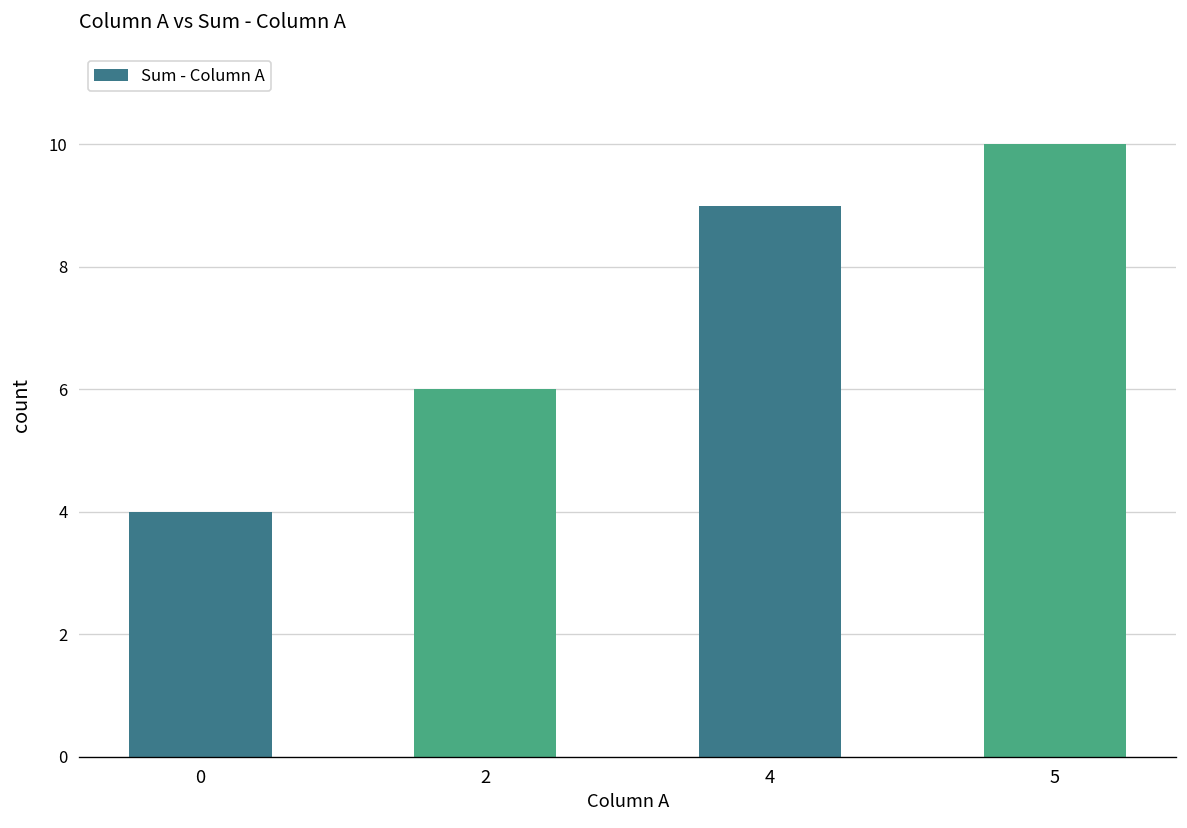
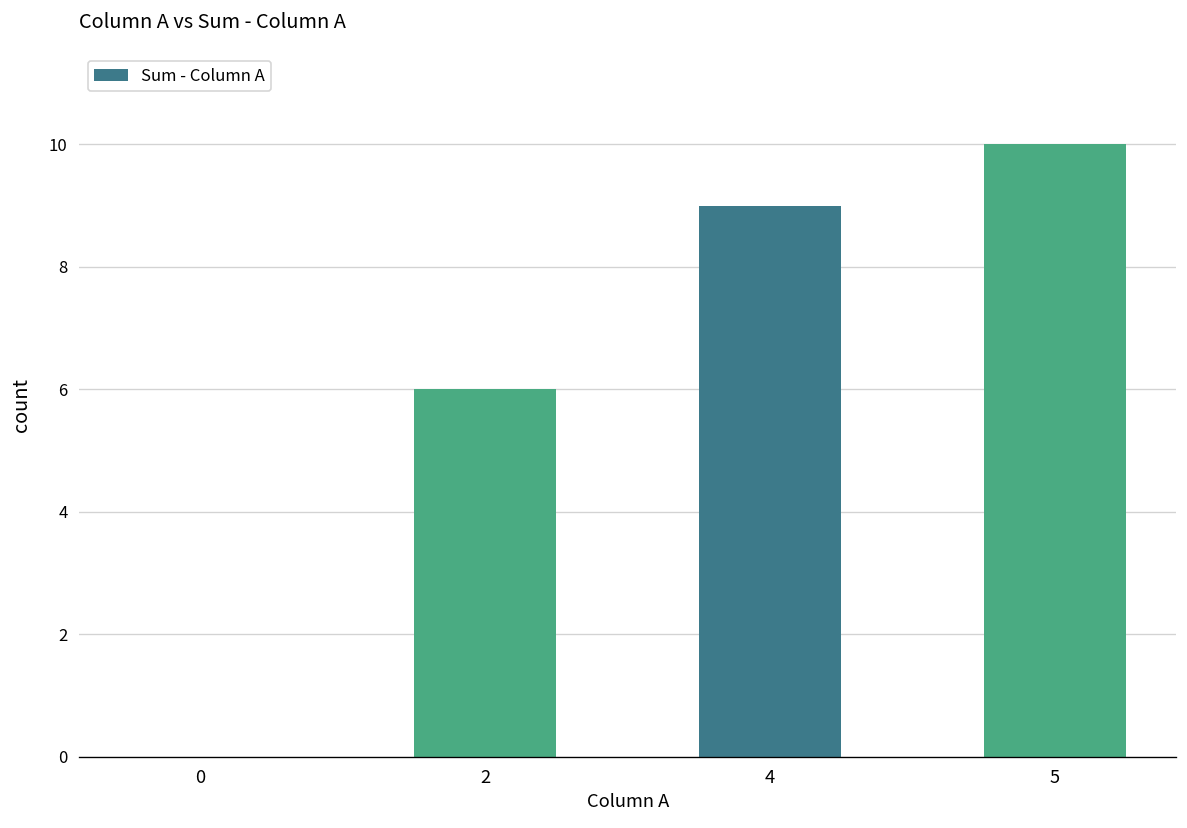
  {
-   "0": 4,
+   "0": 0,
    "2": 6,
    "4": 9,
    "5": 10
  }
